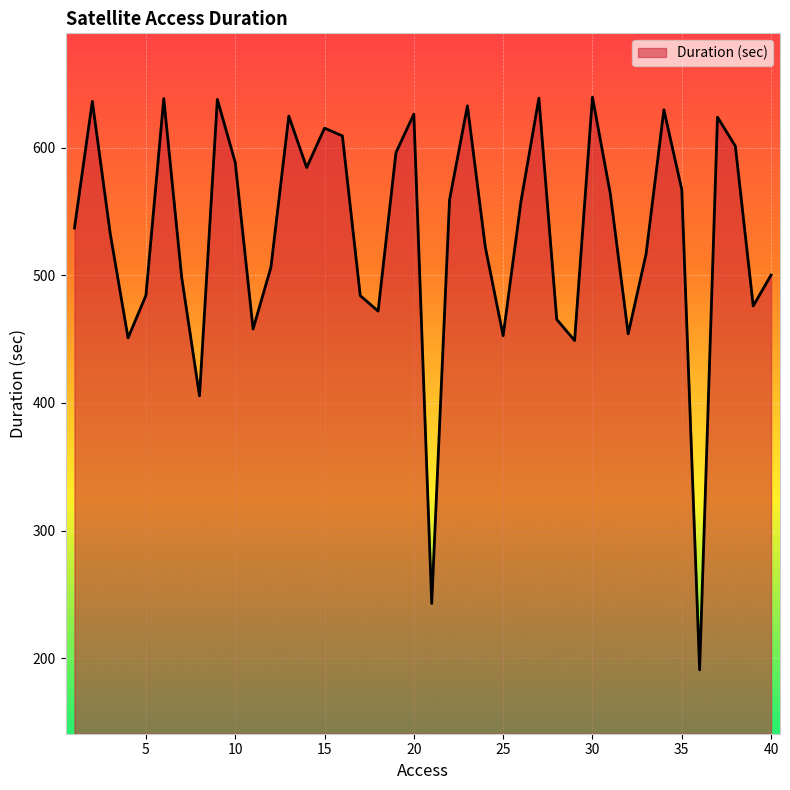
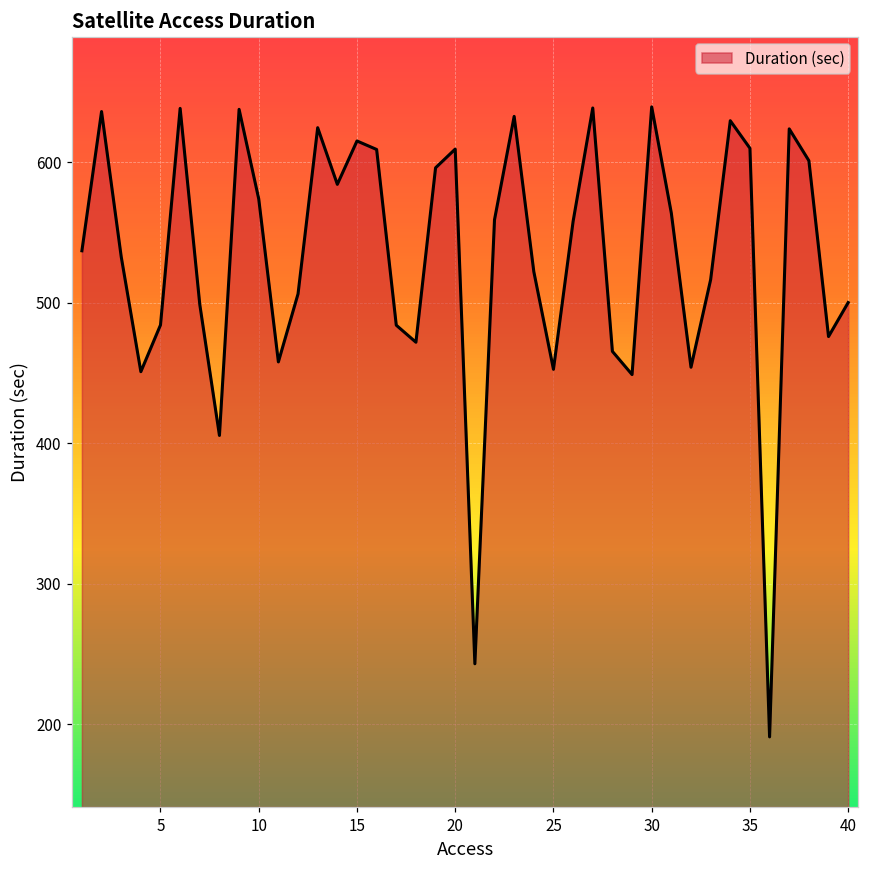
  {
    "5": 484,
-   "10": 588,
+   "10": 574,
    "15": 615,
-   "20": 626,
+   "20": 609,
    "25": 453,
    "30": 640,
-   "35": 567,
+   "35": 610,
    "40": 500
  }
